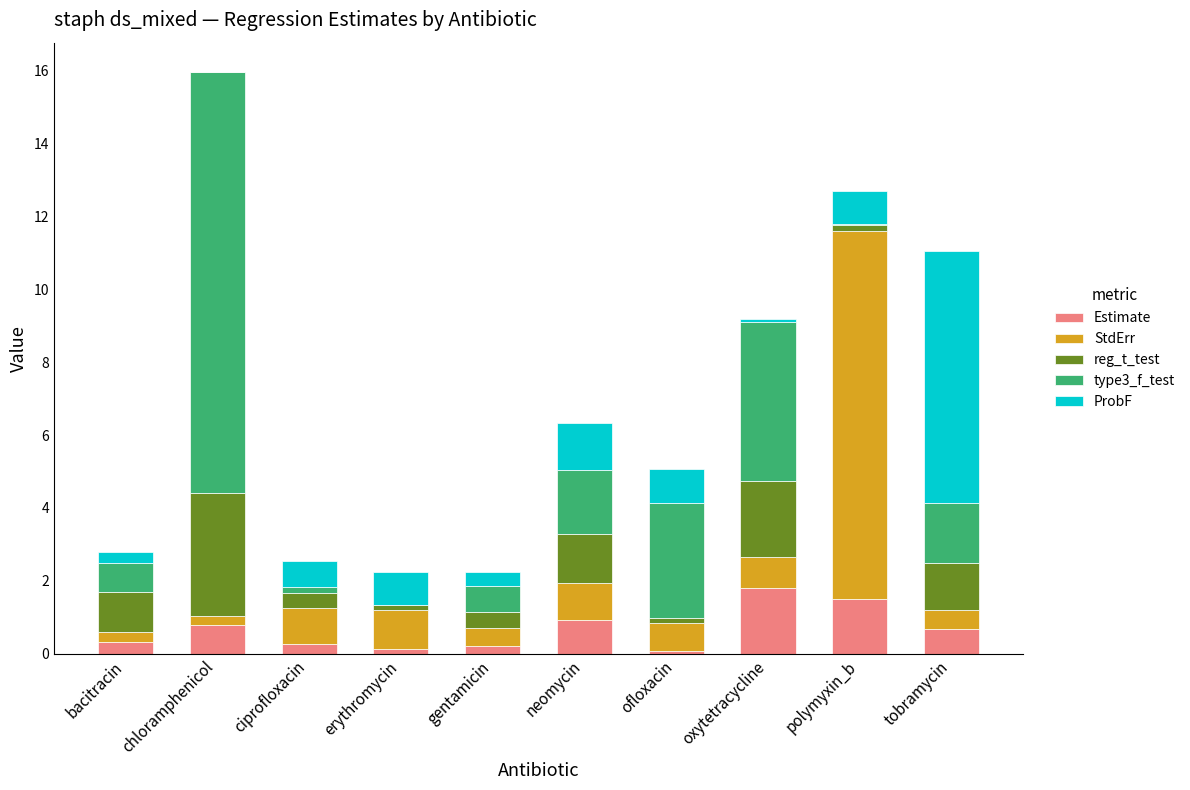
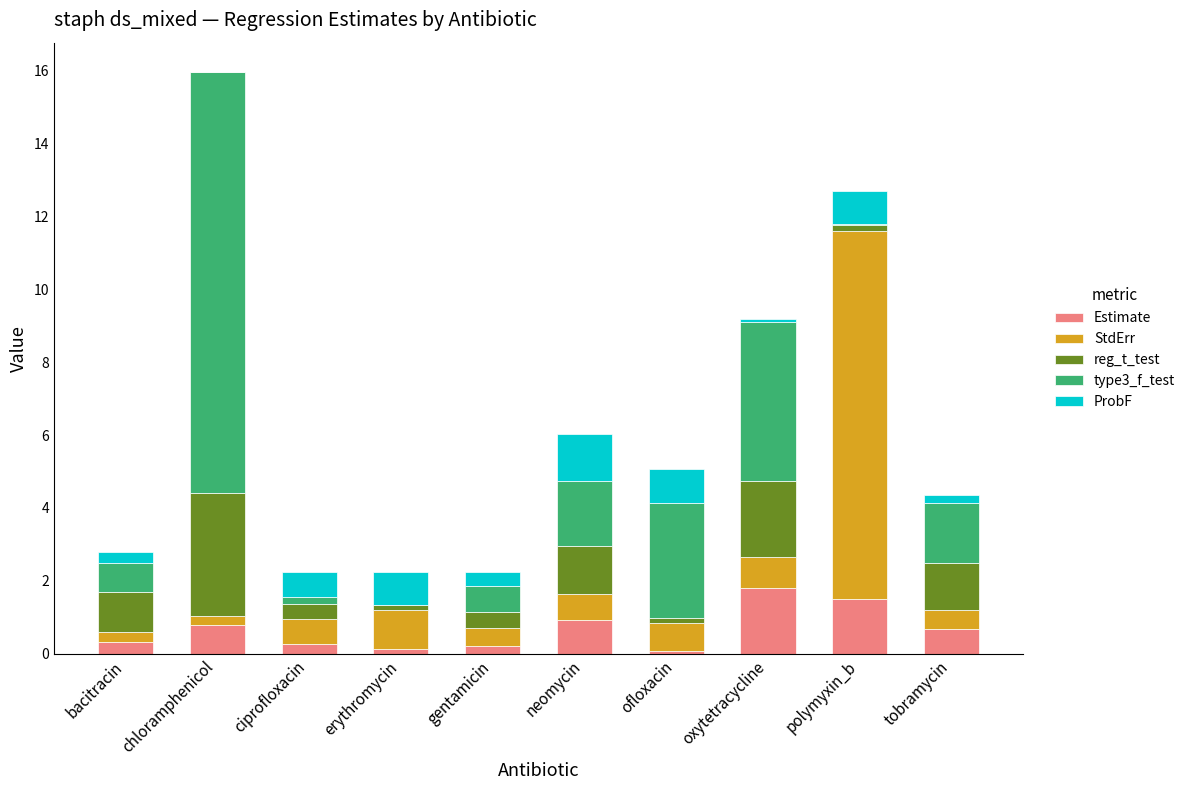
  {
    "Estimate": {
      "bacitracin": 0.3,
      "chloramphenicol": 0.8,
      "ciprofloxacin": 0.3,
      "erythromycin": 0.1,
      "gentamicin": 0.2,
      "neomycin": 0.9,
      "ofloxacin": 0.1,
      "oxytetracycline": 1.8,
      "polymyxin_b": 1.5,
      "tobramycin": 0.7
    },
    "StdErr": {
      "bacitracin": 0.3,
      "chloramphenicol": 0.2,
-     "ciprofloxacin": 1.0,
+     "ciprofloxacin": 0.7,
      "erythromycin": 1.1,
      "gentamicin": 0.5,
-     "neomycin": 1.0,
+     "neomycin": 0.7,
      "ofloxacin": 0.8,
      "oxytetracycline": 0.9,
      "polymyxin_b": 10.1,
      "tobramycin": 0.5
    },
    "reg_t_test": {
      "bacitracin": 1.1,
      "chloramphenicol": 3.4,
      "ciprofloxacin": 0.4,
      "erythromycin": 0.1,
      "gentamicin": 0.4,
      "neomycin": 1.3,
      "ofloxacin": 0.1,
      "oxytetracycline": 2.1,
      "polymyxin_b": 0.1,
      "tobramycin": 1.3
    },
    "type3_f_test": {
      "bacitracin": 0.8,
      "chloramphenicol": 11.5,
      "ciprofloxacin": 0.2,
      "gentamicin": 0.7,
      "neomycin": 1.8,
      "ofloxacin": 3.2,
      "oxytetracycline": 4.4,
      "tobramycin": 1.6
    },
    "ProbF": {
      "bacitracin": 0.3,
      "ciprofloxacin": 0.7,
      "erythromycin": 0.9,
      "gentamicin": 0.4,
      "neomycin": 1.3,
      "ofloxacin": 0.9,
      "polymyxin_b": 0.9,
-     "tobramycin": 6.9
+     "tobramycin": 0.2
    }
  }
